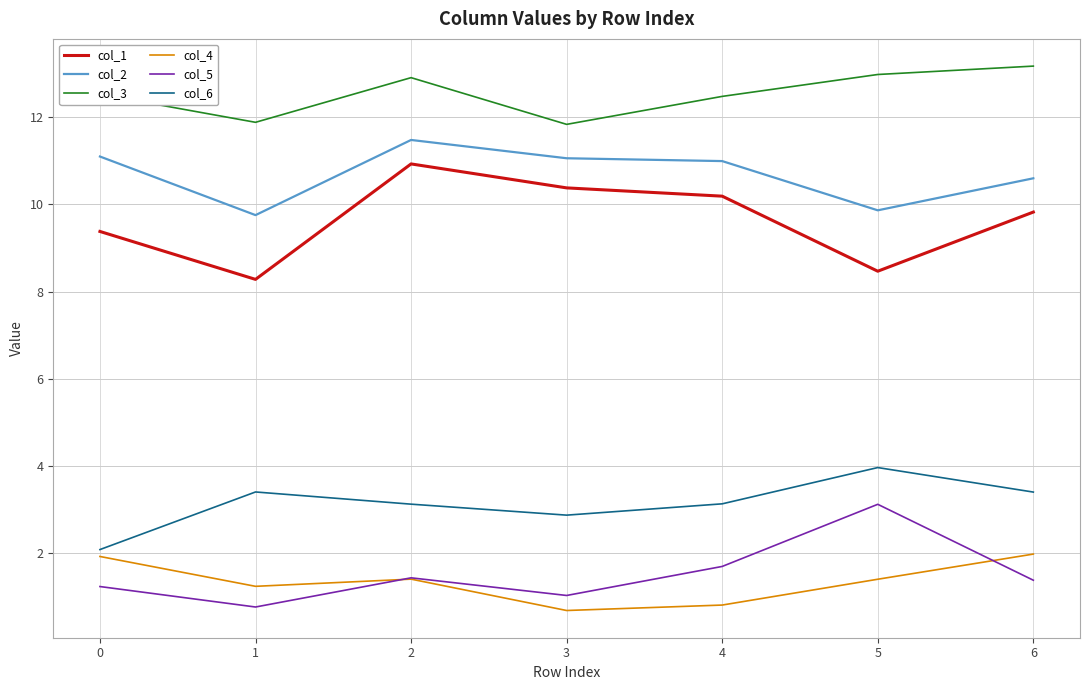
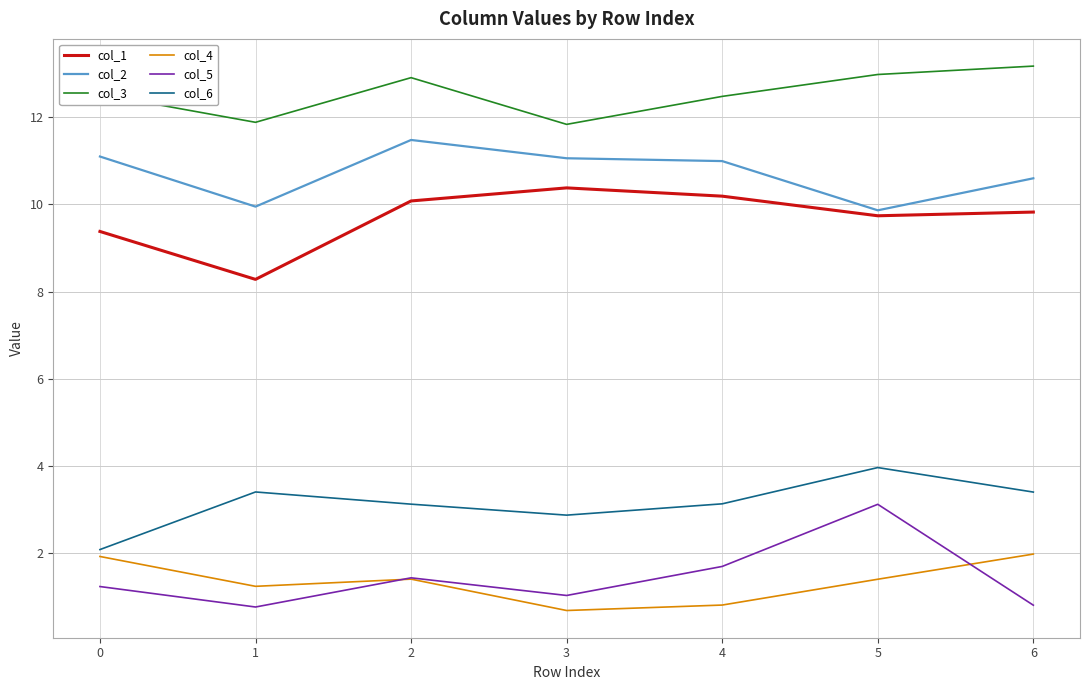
  {
    "col_1": {
      "0": 9.4,
      "1": 8.3,
-     "2": 10.9,
+     "2": 10.1,
      "3": 10.4,
      "4": 10.2,
-     "5": 8.5,
+     "5": 9.7,
      "6": 9.8
    },
    "col_2": {
      "0": 11.1,
-     "1": 9.8,
+     "1": 10.0,
      "2": 11.5,
      "3": 11.1,
      "4": 11.0,
      "5": 9.9,
      "6": 10.6
    },
    "col_3": {
      "1": 11.9,
      "2": 12.9,
      "3": 11.8,
      "4": 12.5,
      "5": 13.0,
      "6": 13.2
    },
    "col_4": {
      "0": 1.9,
      "1": 1.2,
      "3": 0.7,
      "4": 0.8,
      "5": 1.4,
      "6": 2.0
    },
    "col_5": {
      "0": 1.2,
      "1": 0.8,
      "3": 1.0,
      "4": 1.7,
      "5": 3.1,
-     "6": 1.4
+     "6": 0.8
    },
    "col_6": {
      "0": 2.1,
      "1": 3.4,
      "2": 3.1,
      "3": 2.9,
      "4": 3.1,
      "5": 4.0,
      "6": 3.4
    }
  }
